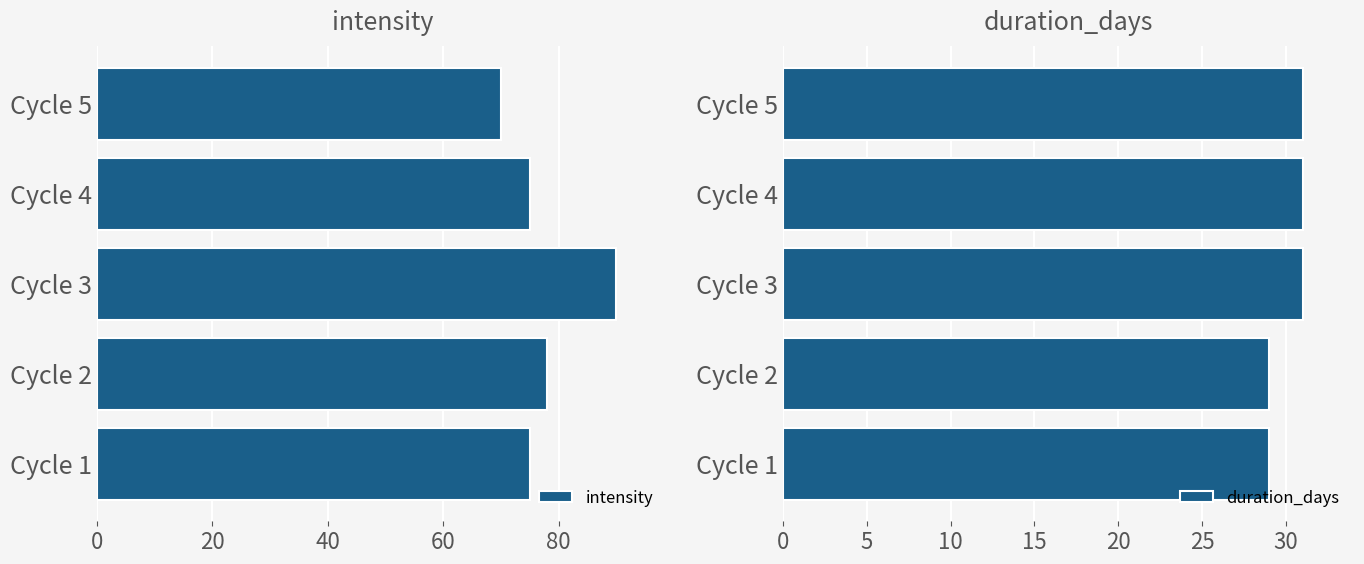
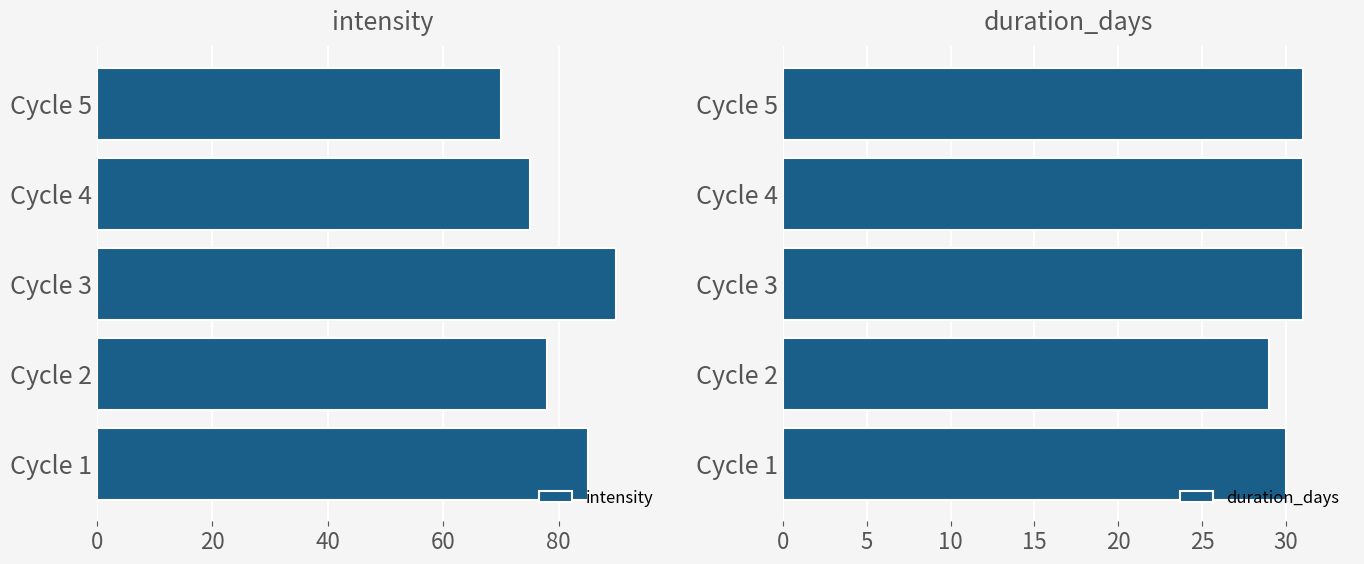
  {
    "intensity": {
      "Cycle 5": 70,
      "Cycle 4": 75,
      "Cycle 3": 90,
      "Cycle 2": 78,
-     "Cycle 1": 75
+     "Cycle 1": 85
    },
    "duration_days": {
      "Cycle 5": 31,
      "Cycle 4": 31,
      "Cycle 3": 31,
      "Cycle 2": 29,
-     "Cycle 1": 29
+     "Cycle 1": 30
    }
  }
